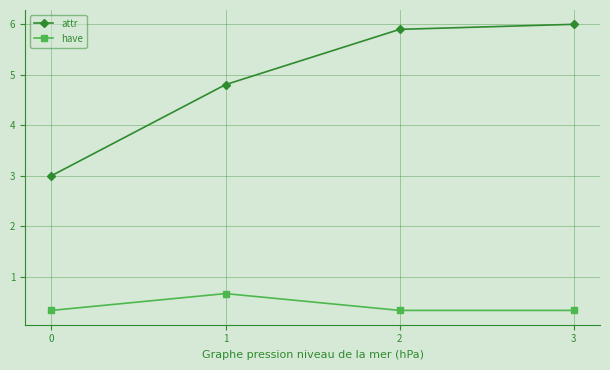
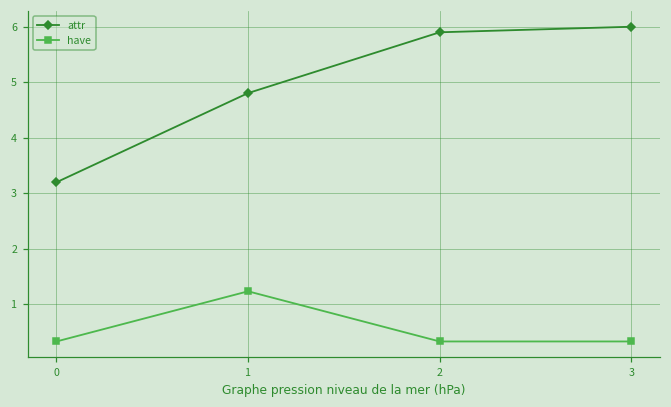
  {
    "attr": {
-     "0": 3.0,
+     "0": 3.2,
      "1": 4.8,
      "2": 5.9,
      "3": 6.0
    },
    "have": {
      "0": 0.3,
-     "1": 0.7,
+     "1": 1.2,
      "2": 0.3,
      "3": 0.3
    }
  }
